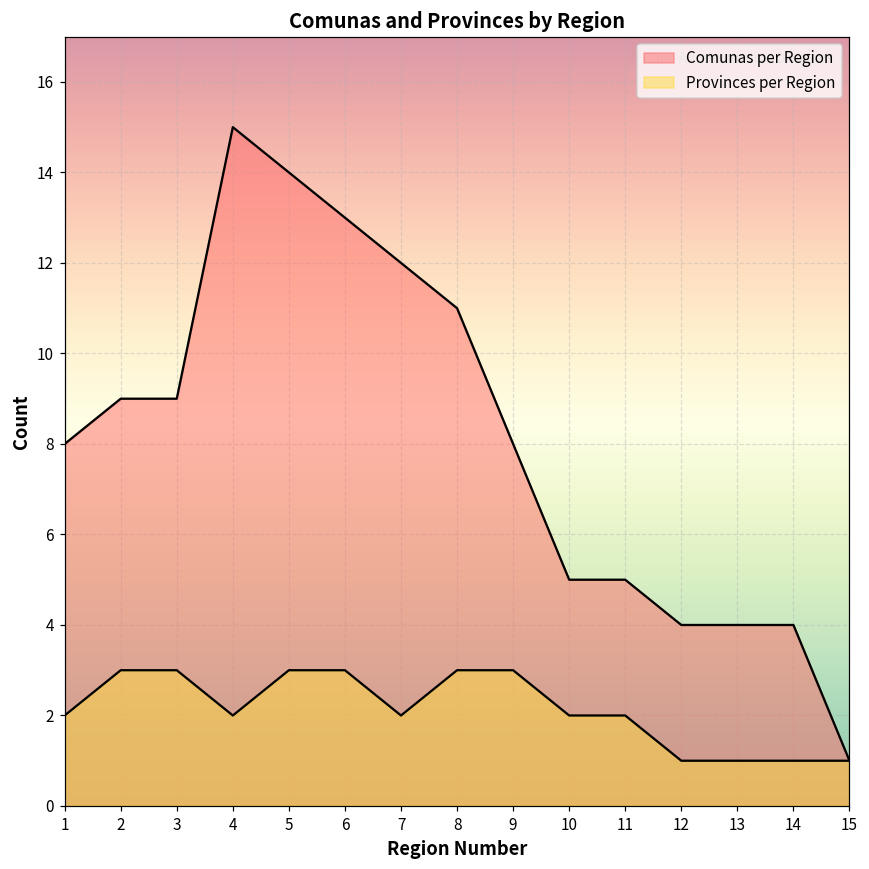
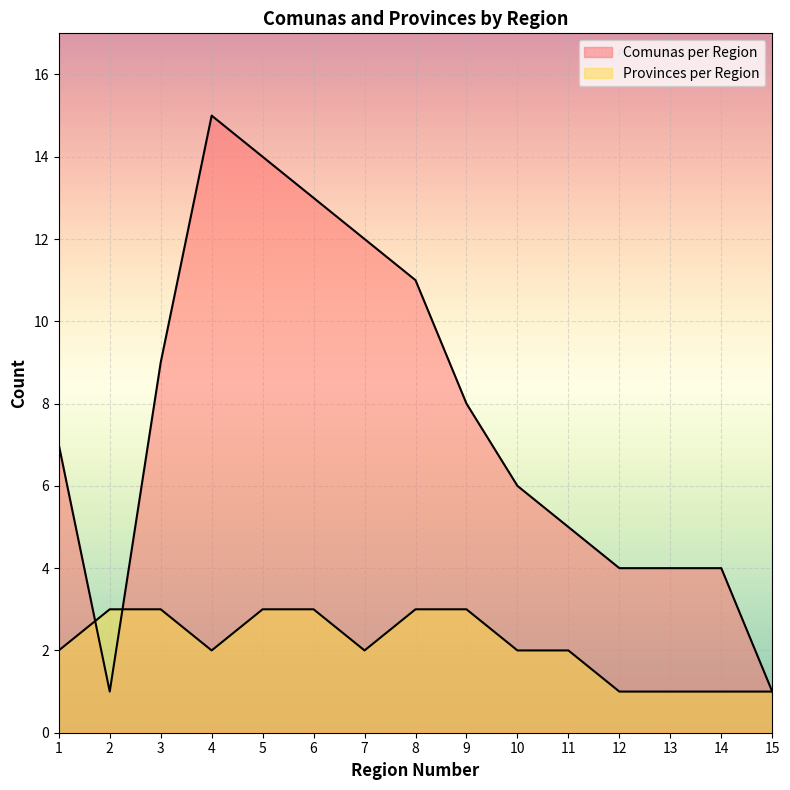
  {
    "Comunas per Region": {
-     "1": 8,
-     "2": 9,
+     "1": 7,
+     "2": 1,
      "3": 9,
      "4": 15,
      "5": 14,
      "6": 13,
      "7": 12,
      "8": 11,
      "9": 8,
-     "10": 5,
+     "10": 6,
      "11": 5,
      "12": 4,
      "13": 4,
      "14": 4
    },
    "Provinces per Region": {
      "1": 2,
      "2": 3,
      "3": 3,
      "4": 2,
      "5": 3,
      "6": 3,
      "7": 2,
      "8": 3,
      "9": 3,
      "10": 2,
      "11": 2,
      "12": 1,
      "13": 1,
      "14": 1
    }
  }
